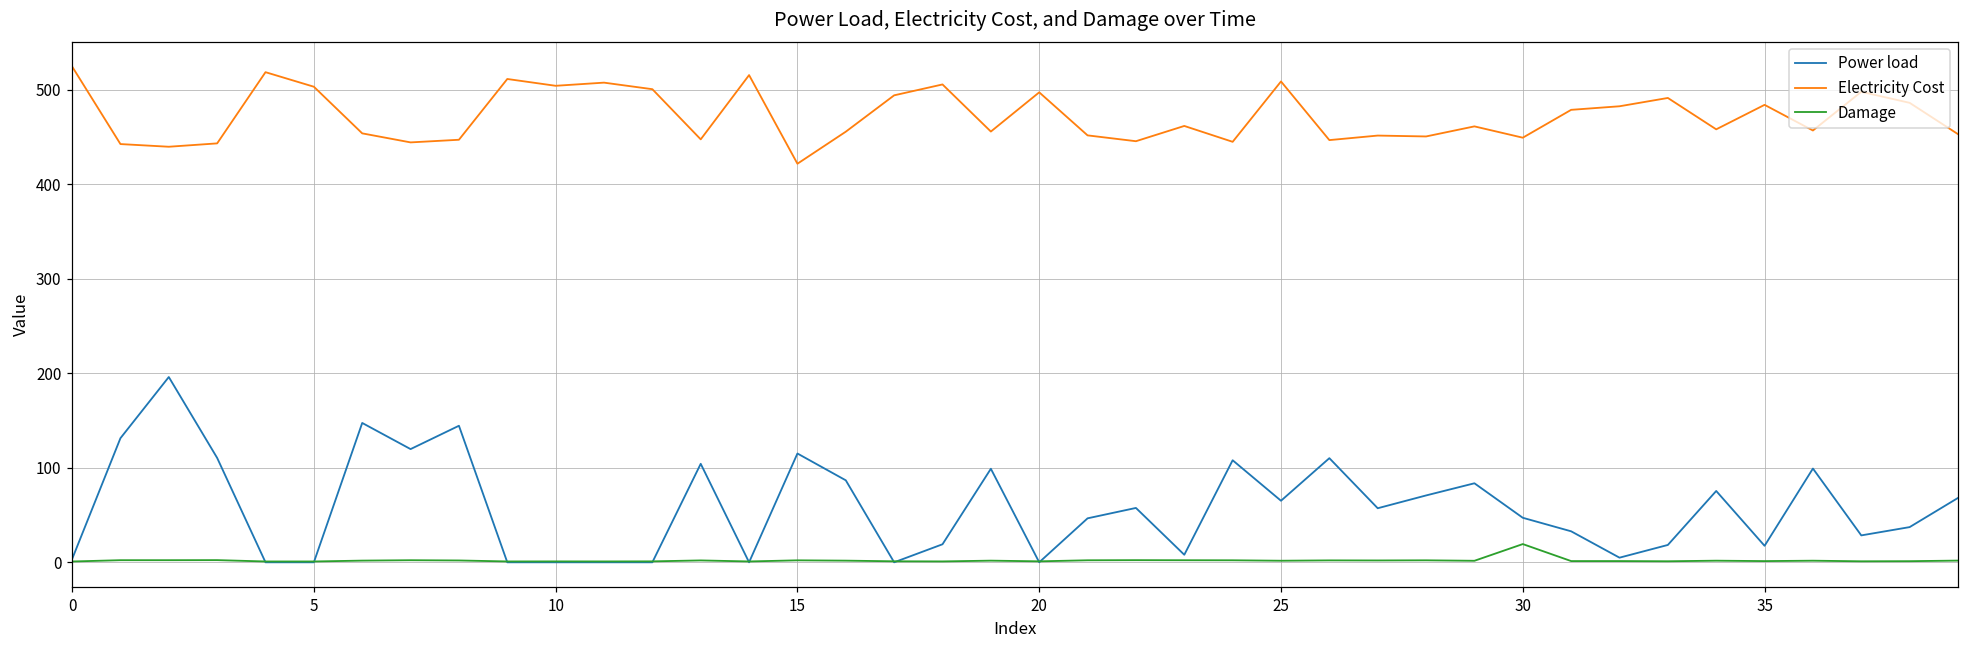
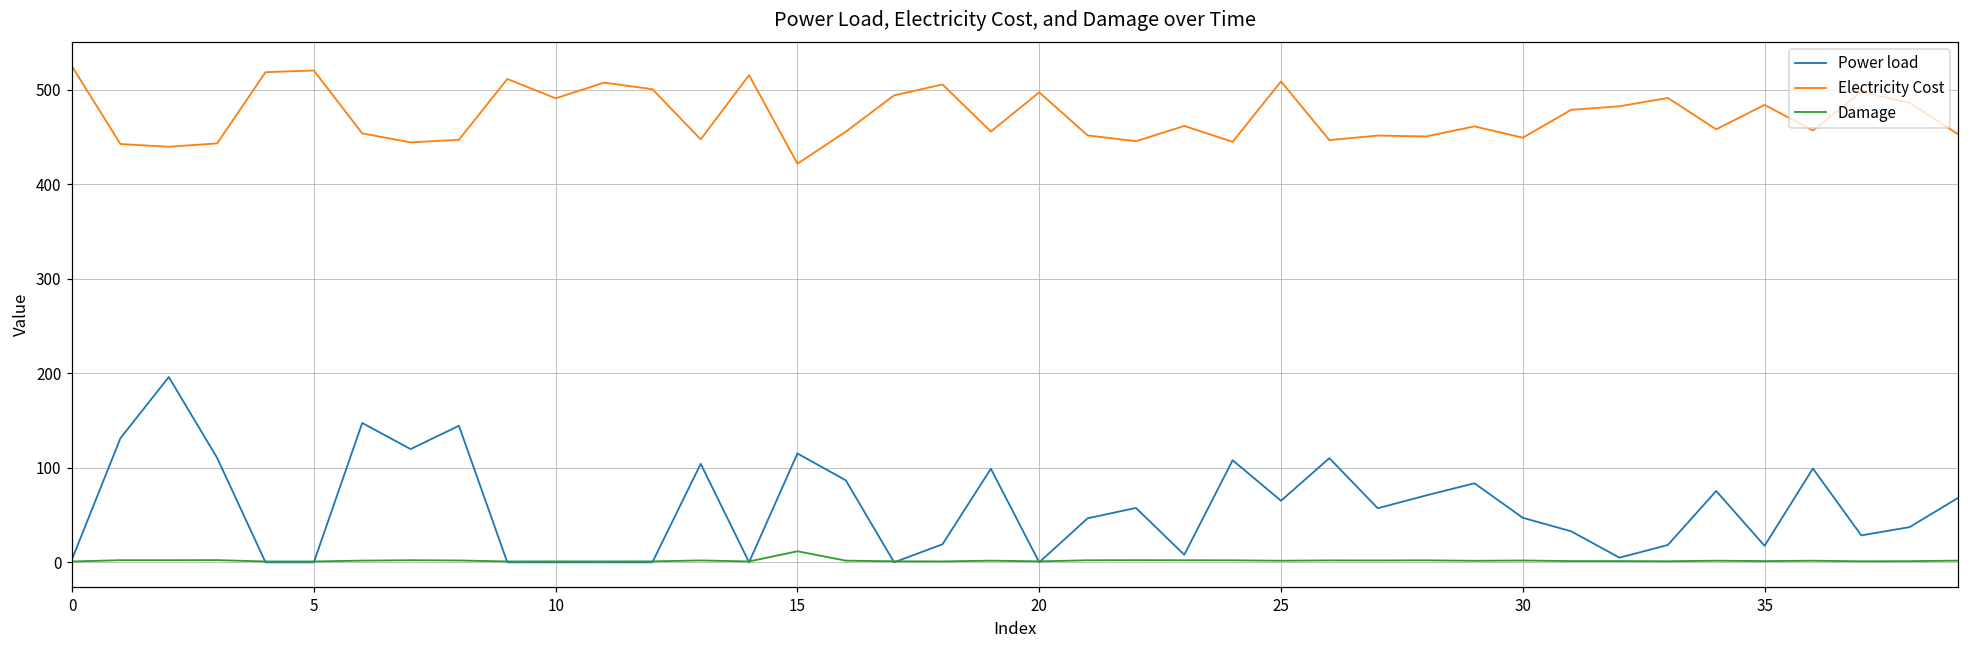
  {
    "Power load": {
      "15": 120,
      "25": 70,
      "30": 50,
      "35": 20
    },
    "Electricity Cost": {
      "0": 520,
-     "5": 500,
-     "10": 500,
+     "5": 520,
+     "10": 490,
      "15": 420,
      "20": 500,
      "25": 510,
      "30": 450,
      "35": 480
    },
    "Damage": {
-     "15": 0,
+     "15": 10,
      "25": 0,
-     "30": 20,
+     "30": 0,
      "35": 0
    }
  }
